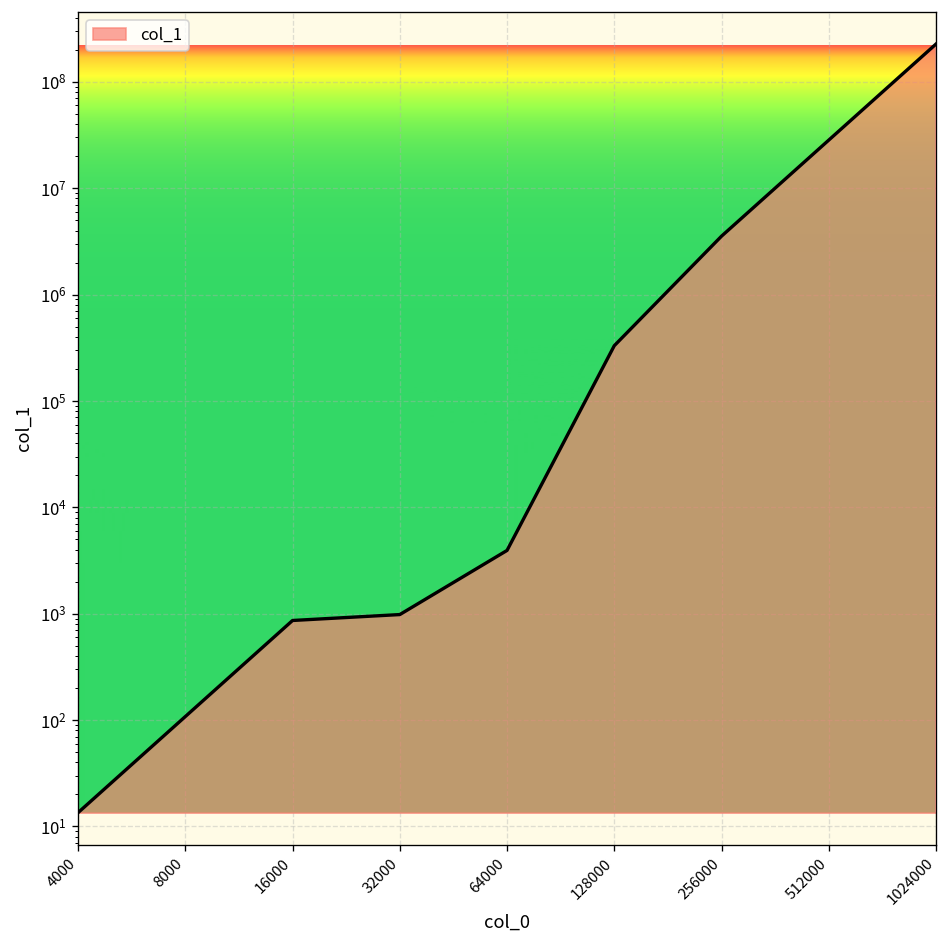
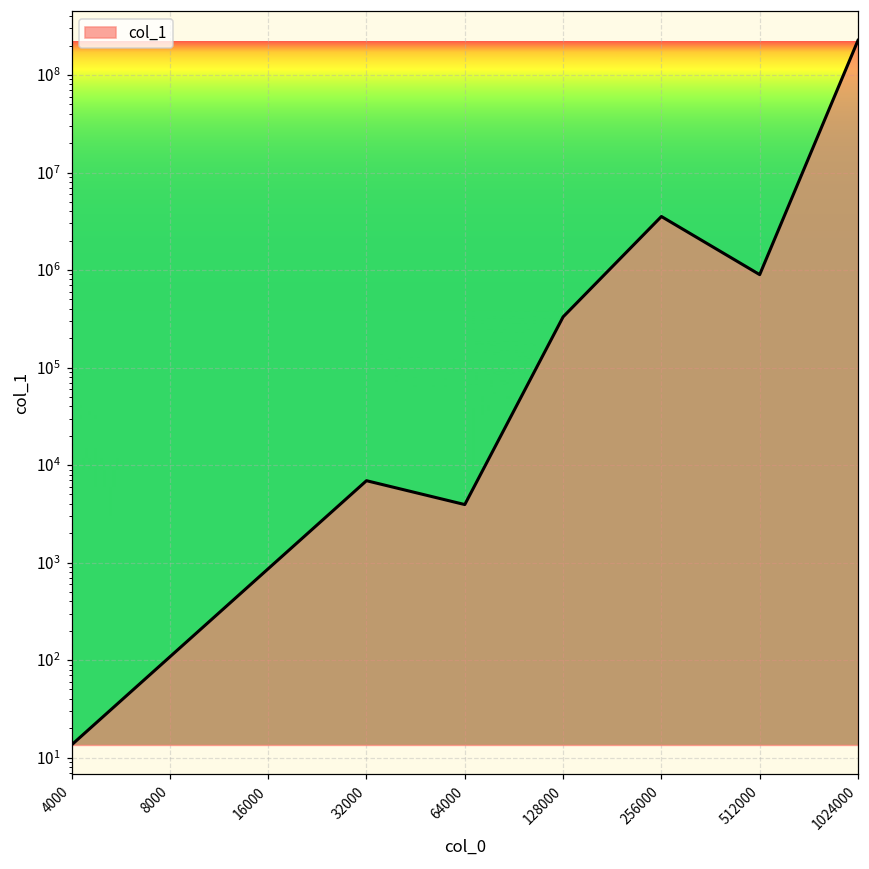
  {
    "4000": 14,
    "8000": 110,
    "16000": 900,
-   "32000": 1000,
+   "32000": 7000,
    "64000": 4000,
    "128000": 330000,
    "256000": 3500000,
-   "512000": 28000000,
+   "512000": 900000,
    "1024000": 230000000
  }
